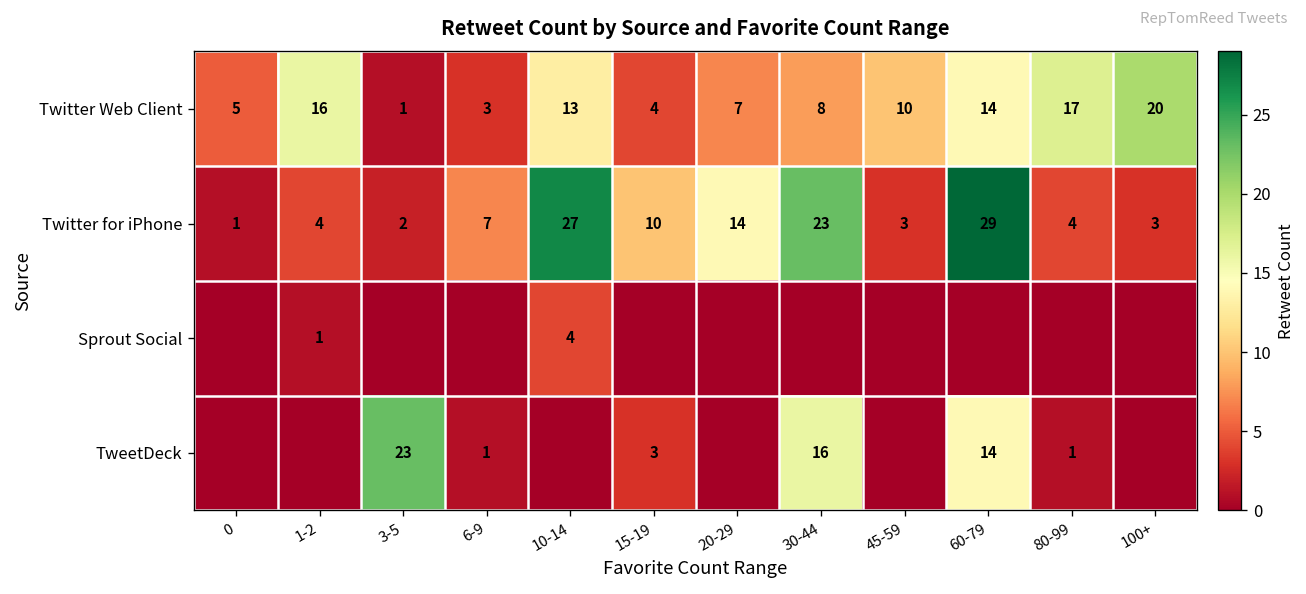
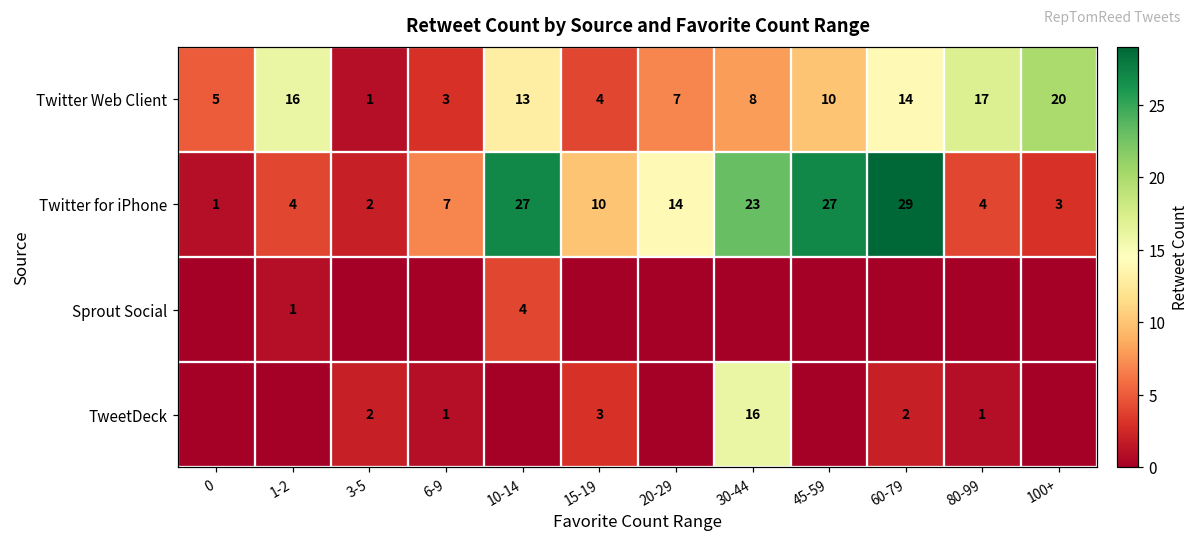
  {
    "Twitter Web Client": {
      "0": 5,
      "1-2": 16,
      "3-5": 1,
      "6-9": 3,
      "10-14": 13,
      "15-19": 4,
      "20-29": 7,
      "30-44": 8,
      "45-59": 10,
      "60-79": 14,
      "80-99": 17,
      "100+": 20
    },
    "Twitter for iPhone": {
      "0": 1,
      "1-2": 4,
      "3-5": 2,
      "6-9": 7,
      "10-14": 27,
      "15-19": 10,
      "20-29": 14,
      "30-44": 23,
-     "45-59": 3,
+     "45-59": 27,
      "60-79": 29,
      "80-99": 4,
      "100+": 3
    },
    "Sprout Social": {
      "1-2": 1,
      "10-14": 4
    },
    "TweetDeck": {
-     "3-5": 23,
+     "3-5": 2,
      "6-9": 1,
      "15-19": 3,
      "30-44": 16,
-     "60-79": 14,
+     "60-79": 2,
      "80-99": 1
    }
  }
